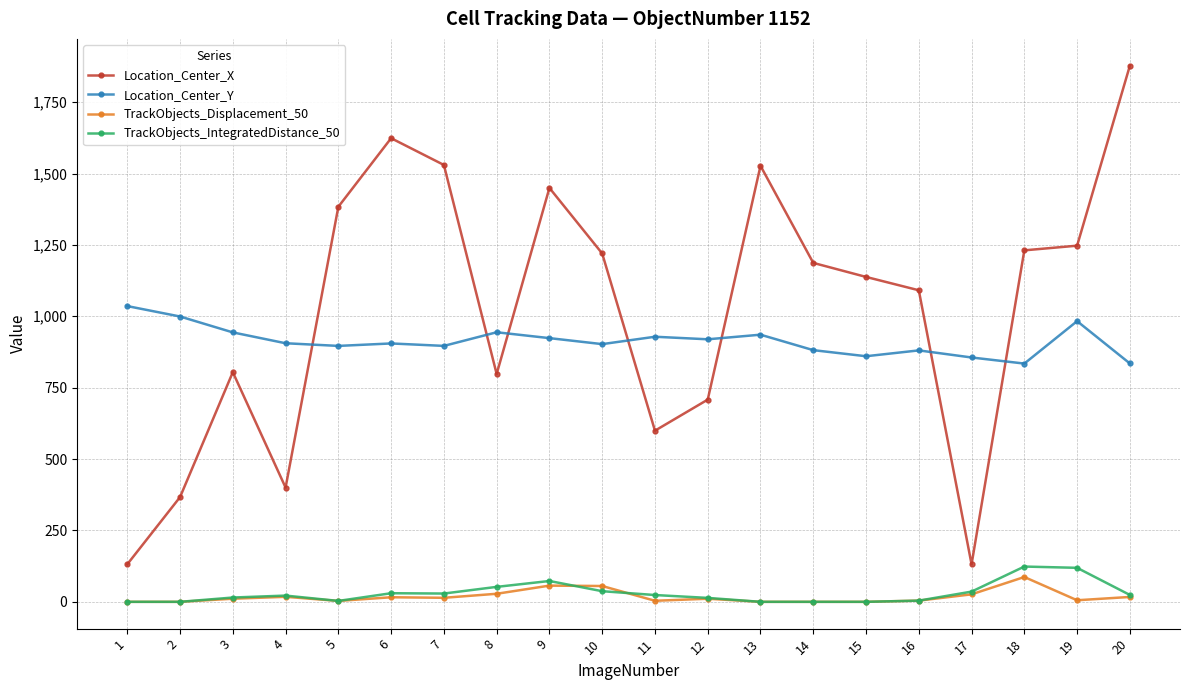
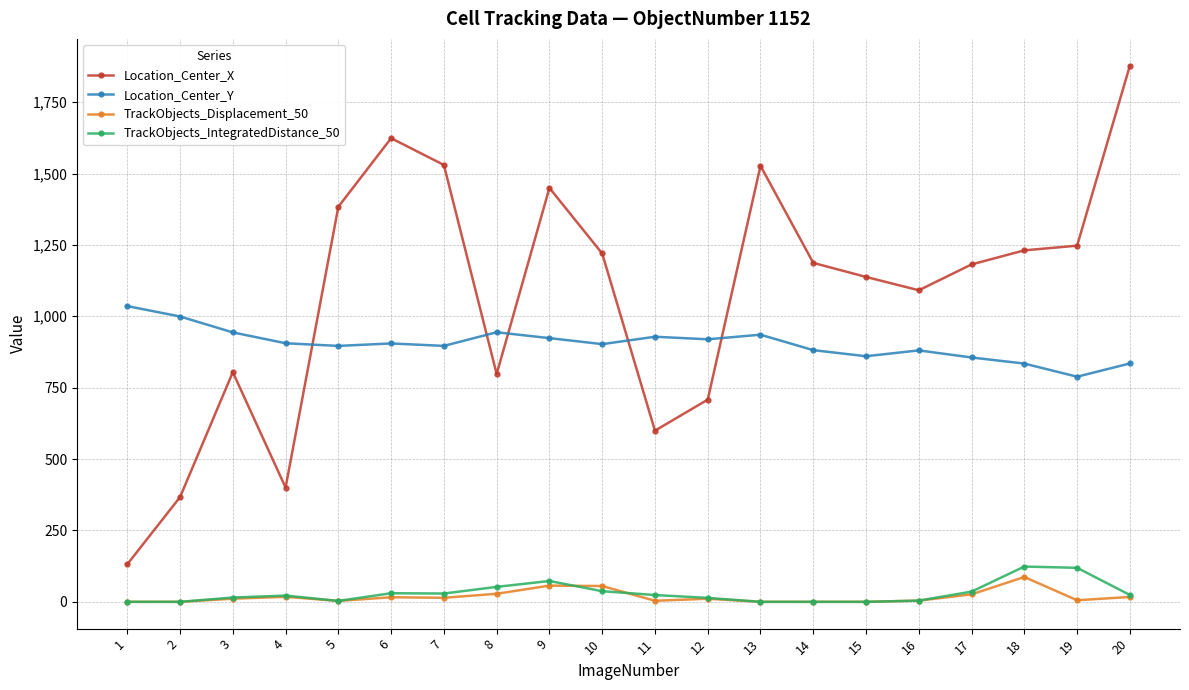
  {
    "Location_Center_X": {
      "1": "130",
      "2": "370",
      "3": "800",
      "4": "400",
      "5": "1,380",
      "6": "1,620",
      "7": "1,530",
      "8": "800",
      "9": "1,450",
      "10": "1,220",
      "11": "600",
      "12": "710",
      "13": "1,530",
      "14": "1,190",
      "15": "1,140",
      "16": "1,090",
-     "17": "130",
+     "17": "1,180",
      "18": "1,230",
      "19": "1,250",
      "20": "1,880"
    },
    "Location_Center_Y": {
      "1": "1,040",
      "2": "1,000",
      "3": "940",
      "4": "910",
      "5": "900",
      "6": "900",
      "7": "900",
      "8": "940",
      "9": "920",
      "10": "900",
      "11": "930",
      "12": "920",
      "13": "940",
      "14": "880",
      "15": "860",
      "16": "880",
      "17": "860",
      "18": "830",
-     "19": "980",
+     "19": "790",
      "20": "830"
    },
    "TrackObjects_Displacement_50": {
      "6": "20",
      "7": "10",
      "8": "30",
      "9": "60",
      "10": "60",
      "11": "0",
      "17": "30",
      "18": "90",
      "19": "10"
    },
    "TrackObjects_IntegratedDistance_50": {
      "6": "30",
      "7": "30",
      "8": "50",
      "9": "70",
      "10": "40",
      "11": "20",
      "17": "40",
      "18": "120",
      "19": "120"
    }
  }
